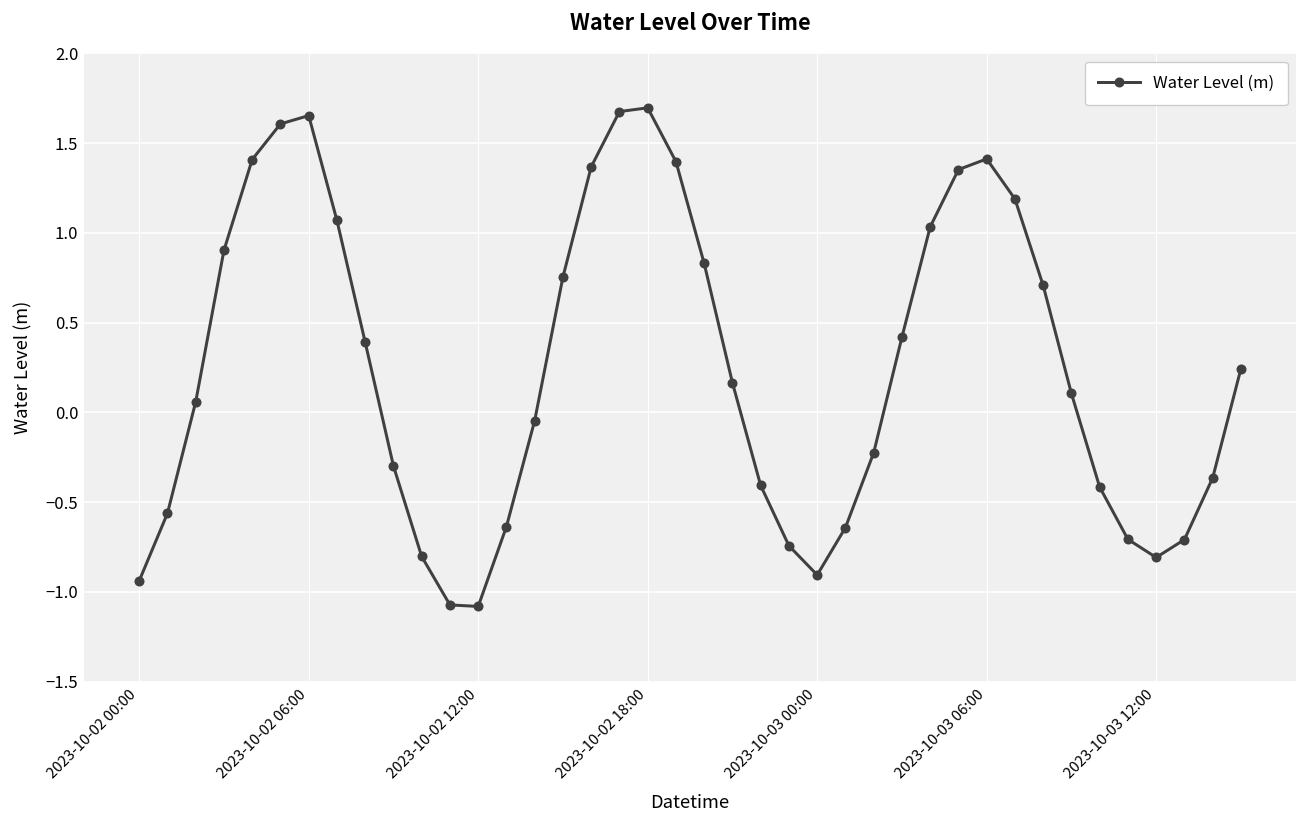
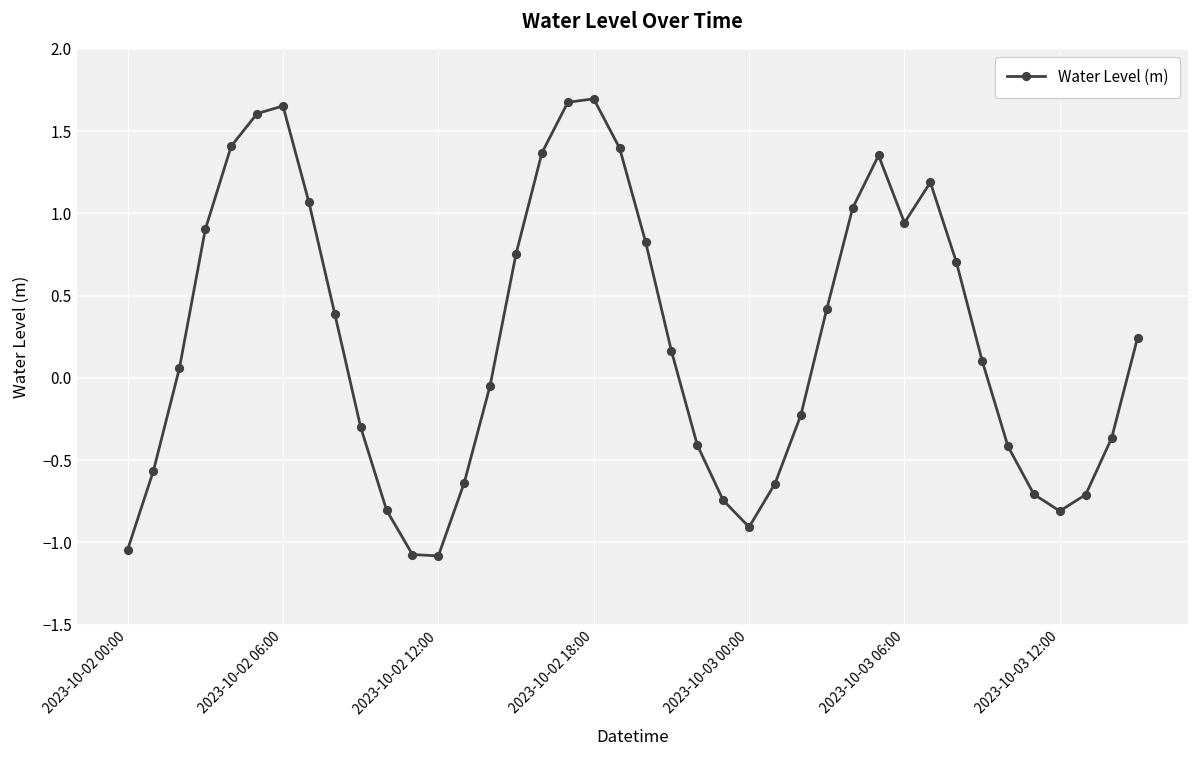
  {
-   "2023-10-02 00:00": -0.94,
+   "2023-10-02 00:00": -1.04,
    "2023-10-02 06:00": 1.65,
    "2023-10-02 12:00": -1.08,
    "2023-10-02 18:00": 1.70,
    "2023-10-03 00:00": -0.91,
-   "2023-10-03 06:00": 1.41,
+   "2023-10-03 06:00": 0.94,
    "2023-10-03 12:00": -0.81
  }
